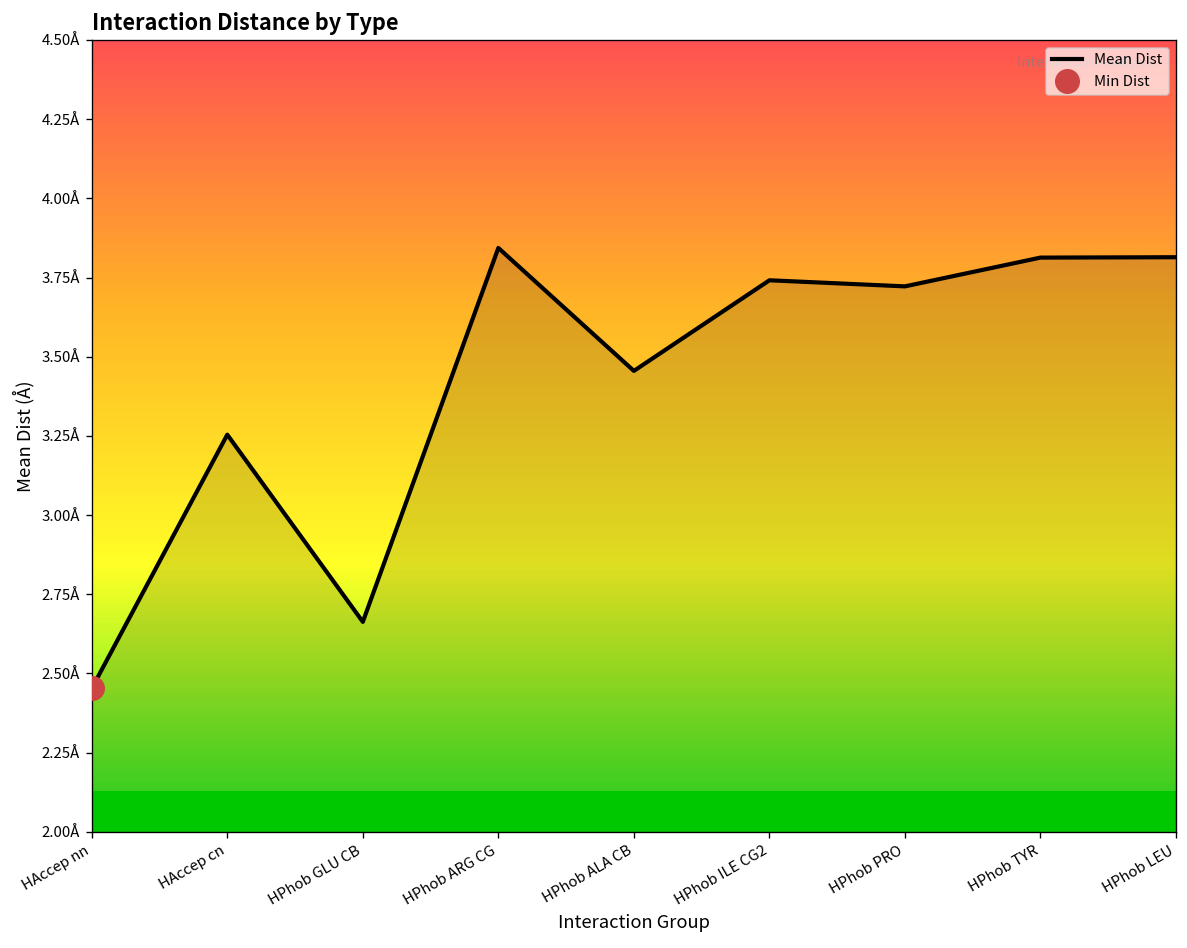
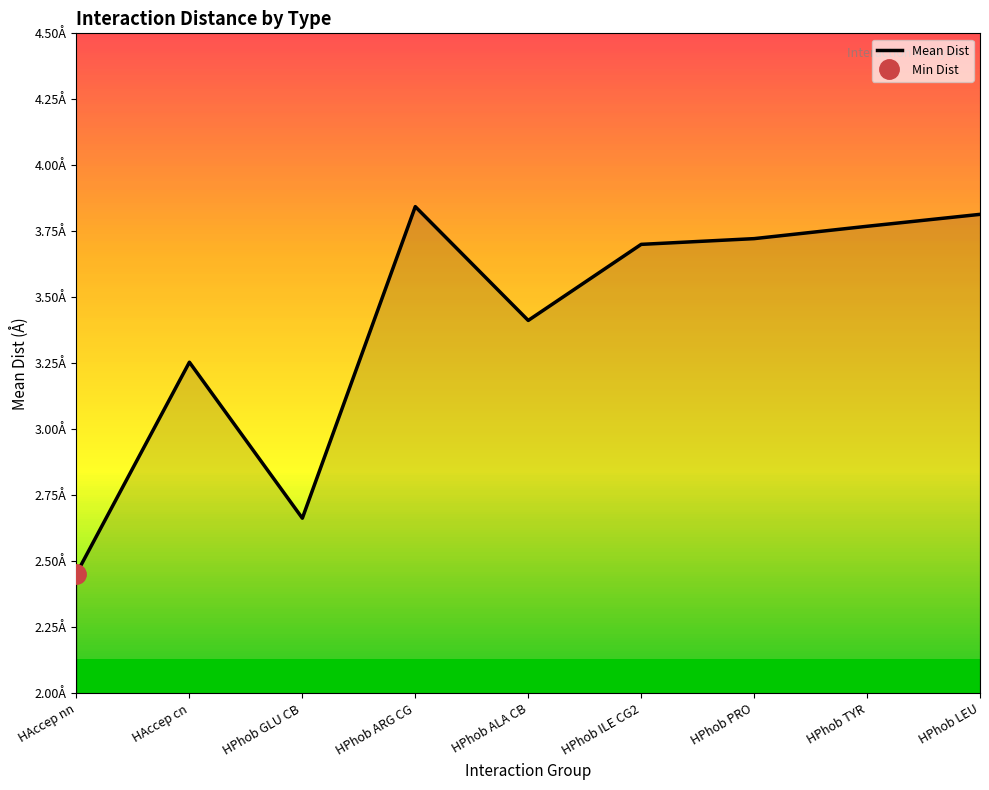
  {
    "Mean Dist": {
      "HAccep cn": "3.25Å",
      "HPhob GLU CB": "2.66Å",
      "HPhob ARG CG": "3.84Å",
-     "HPhob ALA CB": "3.46Å",
-     "HPhob ILE CG2": "3.74Å",
+     "HPhob ALA CB": "3.41Å",
+     "HPhob ILE CG2": "3.70Å",
      "HPhob PRO": "3.72Å",
-     "HPhob TYR": "3.81Å",
+     "HPhob TYR": "3.77Å",
      "HPhob LEU": "3.81Å"
    }
  }
